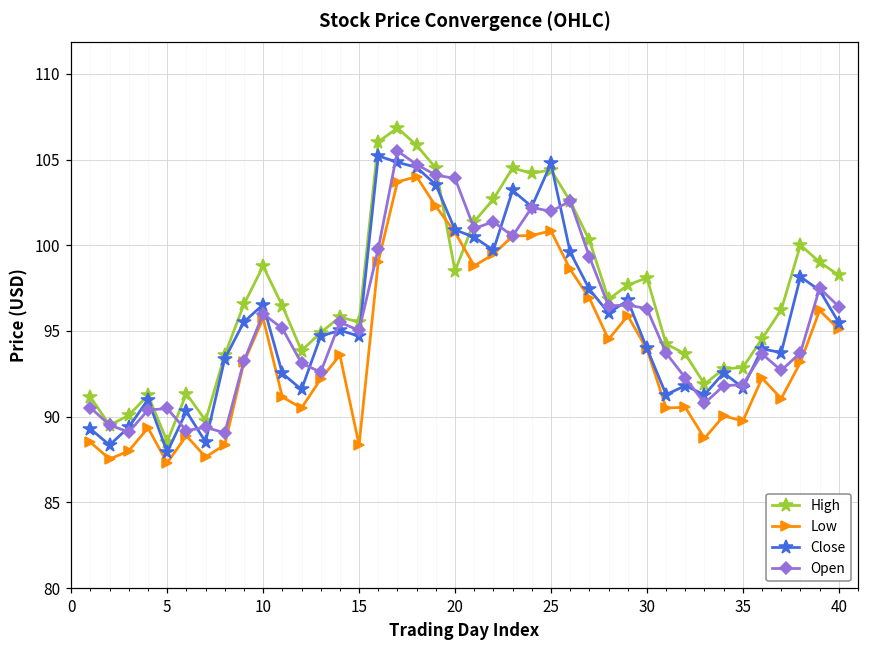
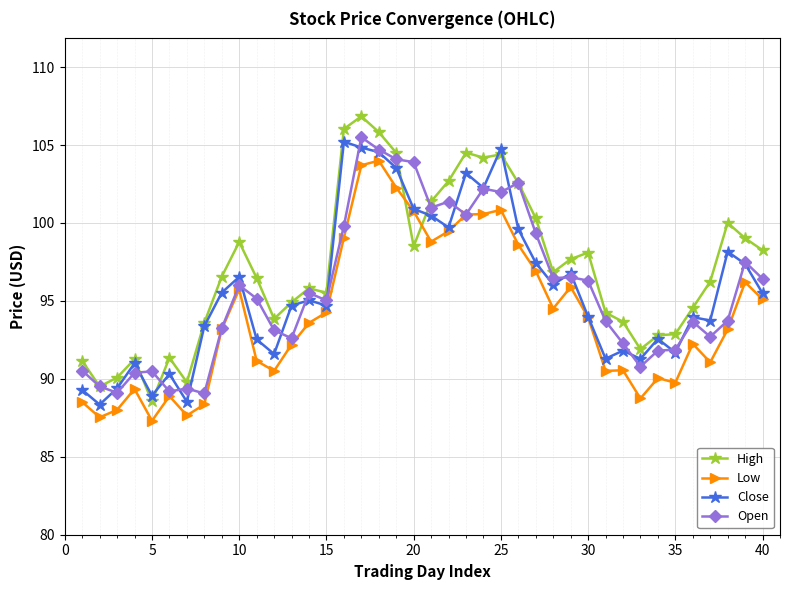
  {
    "High": {
      "5": 88.6,
      "10": 98.8,
      "15": 95.5,
      "20": 98.5,
      "25": 104.4,
      "30": 98.1,
      "35": 92.9,
      "40": 98.3
    },
    "Low": {
      "5": 87.3,
      "10": 95.7,
-     "15": 88.4,
+     "15": 94.3,
      "25": 100.8,
      "35": 89.8,
      "40": 95.1
    },
    "Close": {
-     "5": 87.9,
+     "5": 88.9,
      "10": 96.5,
      "15": 94.7,
      "25": 104.8,
      "35": 91.7,
      "40": 95.5
    },
    "Open": {
      "5": 90.5,
      "10": 96.0,
      "15": 95.0,
      "20": 103.9,
      "25": 102.0,
      "30": 96.3,
      "35": 91.9,
      "40": 96.4
    }
  }
